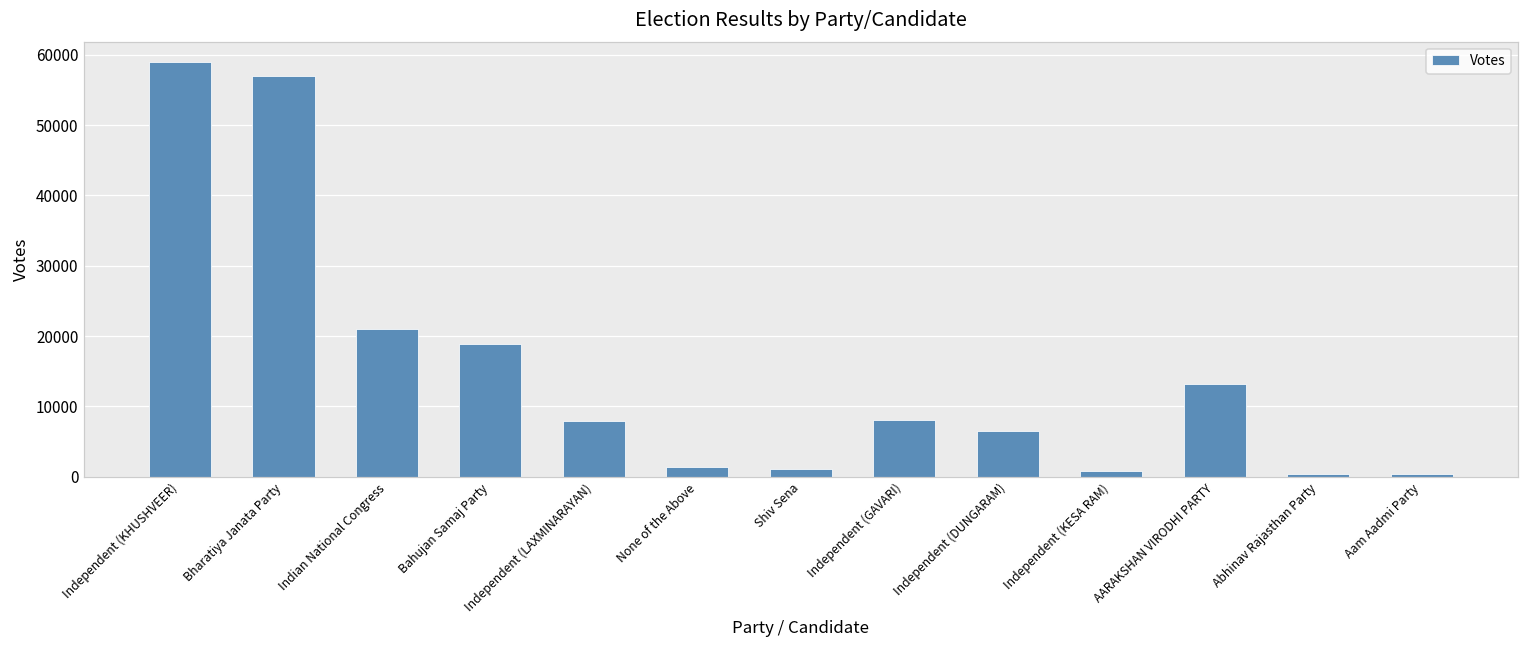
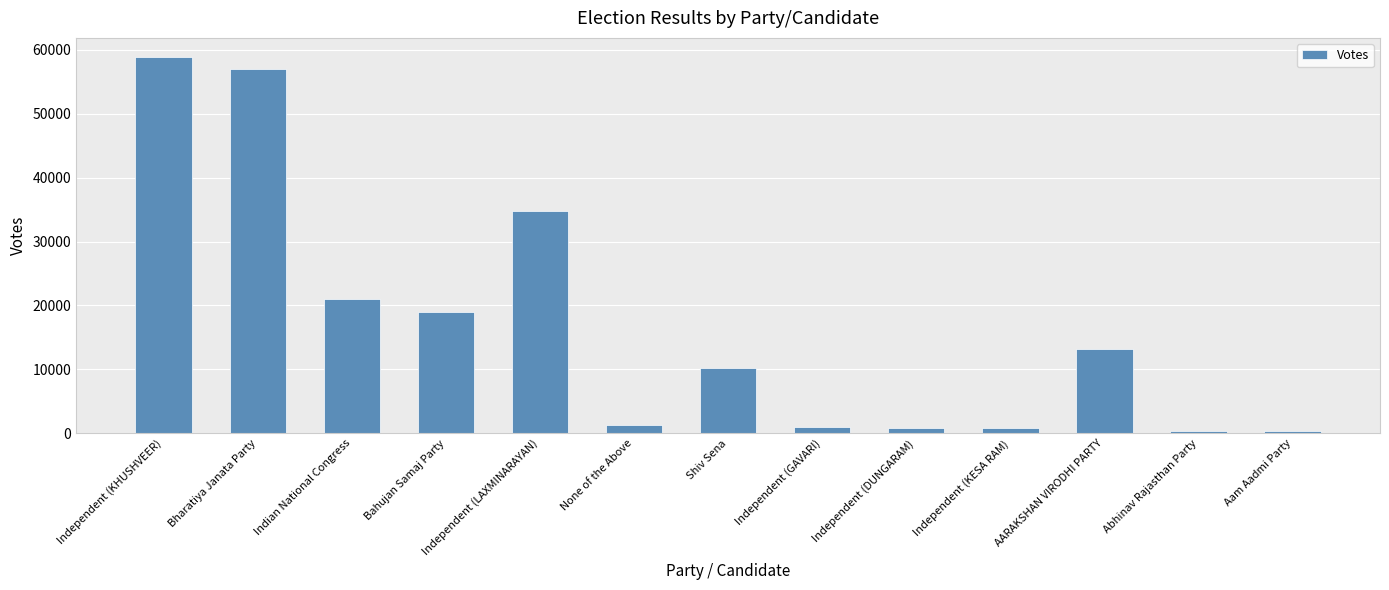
  {
    "Independent (KHUSHVEER)": 59000,
    "Bharatiya Janata Party": 57000,
    "Indian National Congress": 21000,
    "Bahujan Samaj Party": 19000,
-   "Independent (LAXMINARAYAN)": 8000,
+   "Independent (LAXMINARAYAN)": 35000,
    "None of the Above": 1000,
-   "Shiv Sena": 1000,
-   "Independent (GAVARI)": 8000,
-   "Independent (DUNGARAM)": 7000,
+   "Shiv Sena": 10000,
+   "Independent (GAVARI)": 1000,
+   "Independent (DUNGARAM)": 1000,
    "Independent (KESA RAM)": 1000,
    "AARAKSHAN VIRODHI PARTY": 13000
  }
